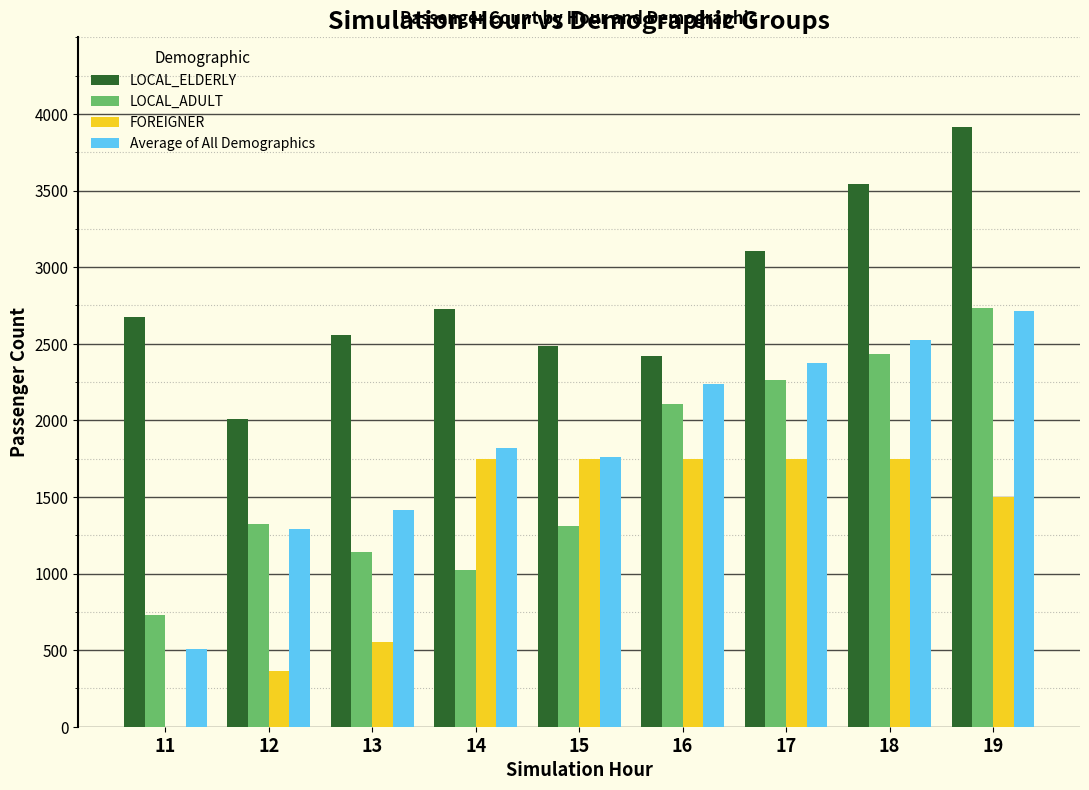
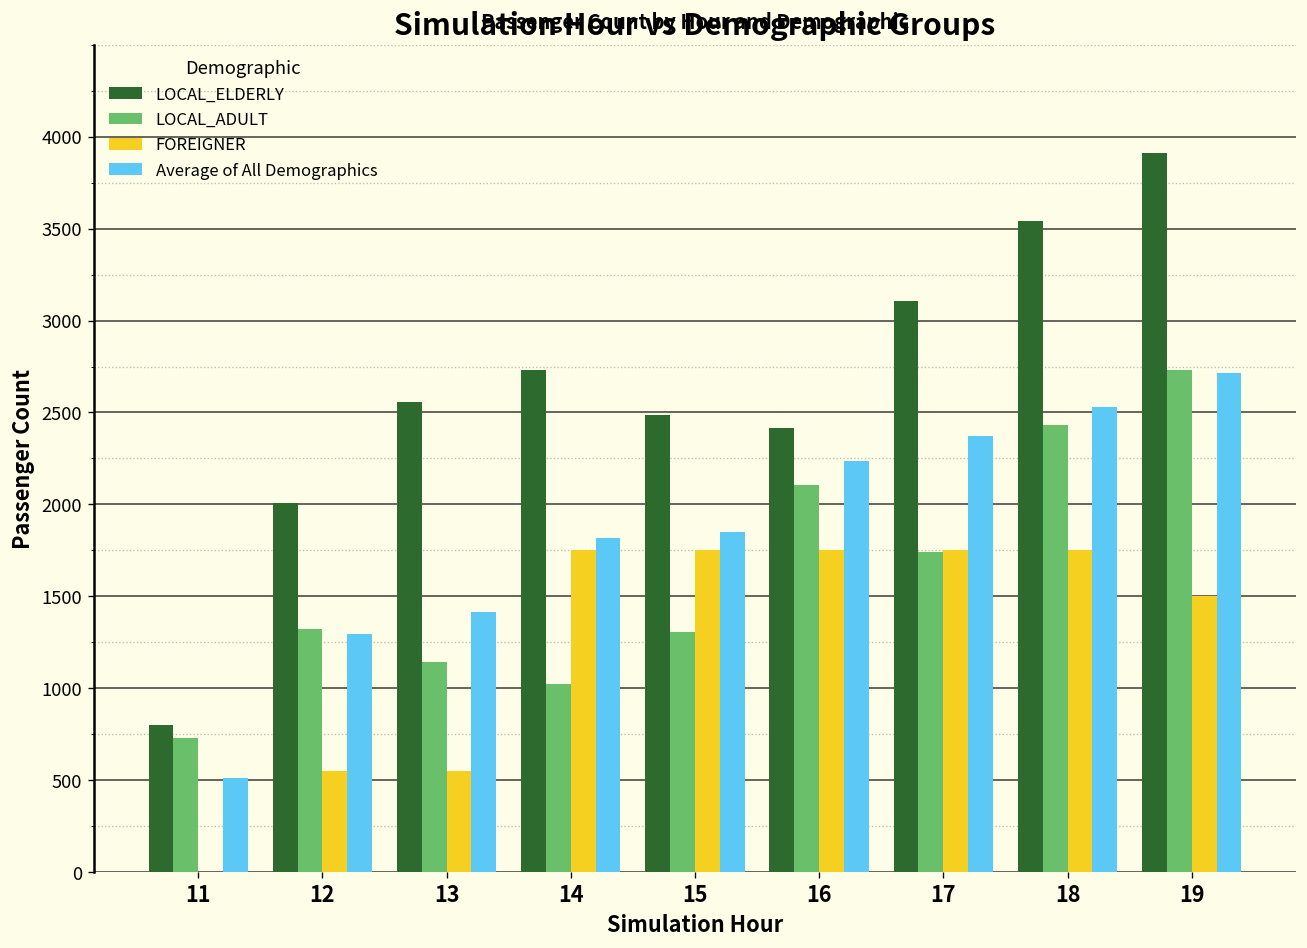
  {
    "LOCAL_ELDERLY": {
-     "11": 2670,
+     "11": 800,
      "12": 2010,
      "13": 2560,
      "14": 2730,
      "15": 2490,
      "16": 2420,
      "17": 3110,
      "18": 3540,
      "19": 3910
    },
    "LOCAL_ADULT": {
      "11": 730,
      "12": 1320,
      "13": 1140,
      "14": 1030,
      "15": 1310,
      "16": 2100,
-     "17": 2260,
+     "17": 1740,
      "18": 2430,
      "19": 2730
    },
    "FOREIGNER": {
      "11": 0,
-     "12": 360,
+     "12": 550,
      "13": 550,
      "14": 1750,
      "15": 1750,
      "16": 1750,
      "17": 1750,
      "18": 1750,
      "19": 1500
    },
    "Average of All Demographics": {
      "11": 510,
      "12": 1290,
      "13": 1420,
      "14": 1820,
-     "15": 1760,
+     "15": 1850,
      "16": 2240,
      "17": 2370,
      "18": 2530,
      "19": 2720
    }
  }
